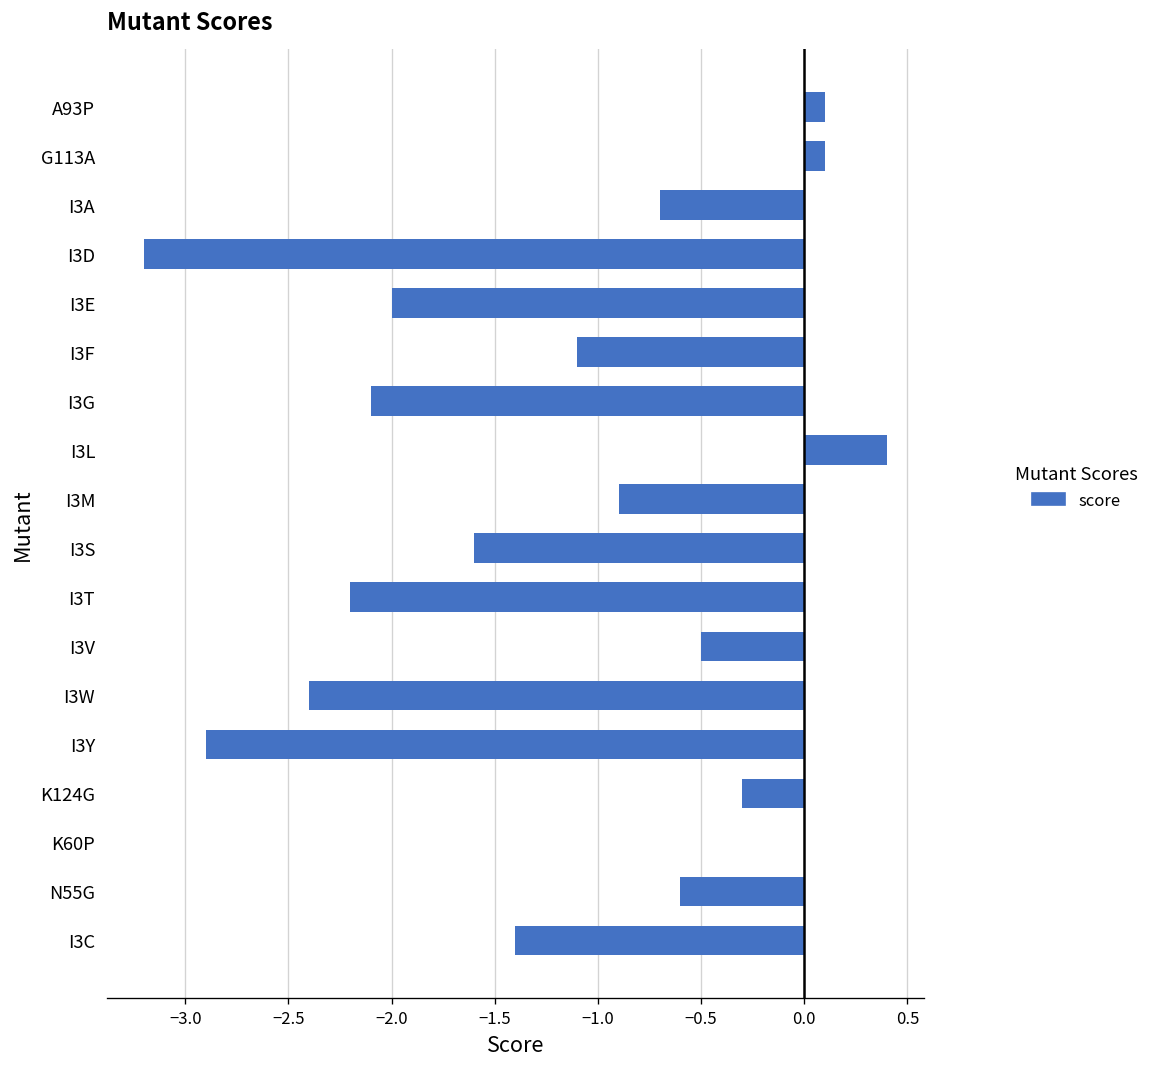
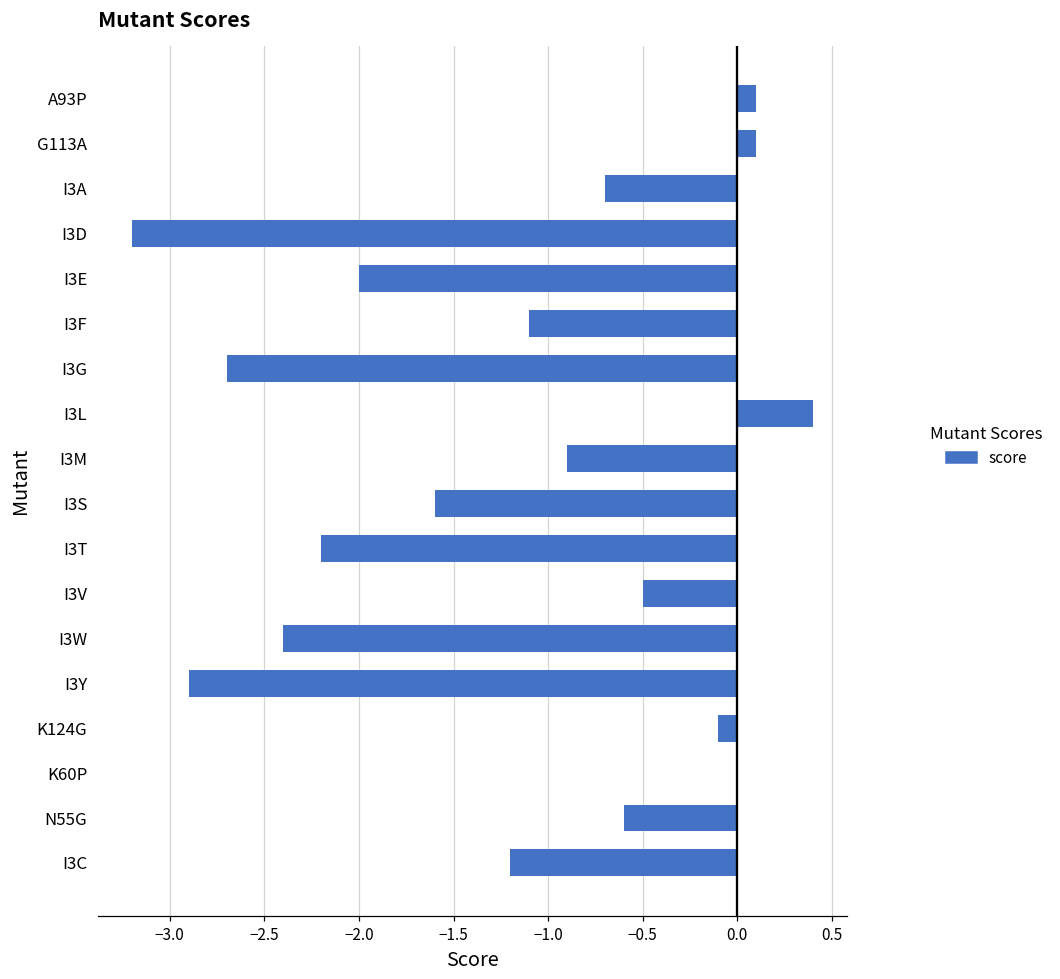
  {
    "A93P": 0.1,
    "G113A": 0.1,
    "I3A": -0.7,
    "I3D": -3.2,
    "I3E": -2.0,
    "I3F": -1.1,
-   "I3G": -2.1,
+   "I3G": -2.7,
    "I3L": 0.4,
    "I3M": -0.9,
    "I3S": -1.6,
    "I3T": -2.2,
    "I3V": -0.5,
    "I3W": -2.4,
    "I3Y": -2.9,
-   "K124G": -0.3,
+   "K124G": -0.1,
    "K60P": 0.0,
    "N55G": -0.6,
-   "I3C": -1.4
+   "I3C": -1.2
  }
